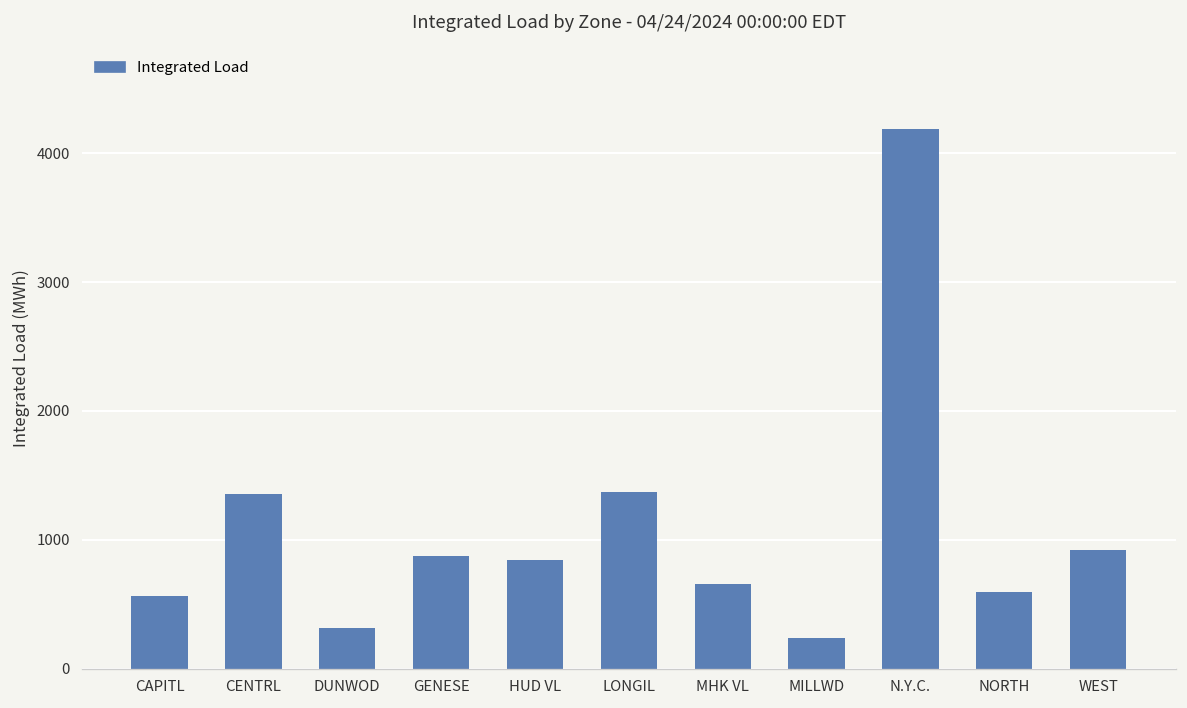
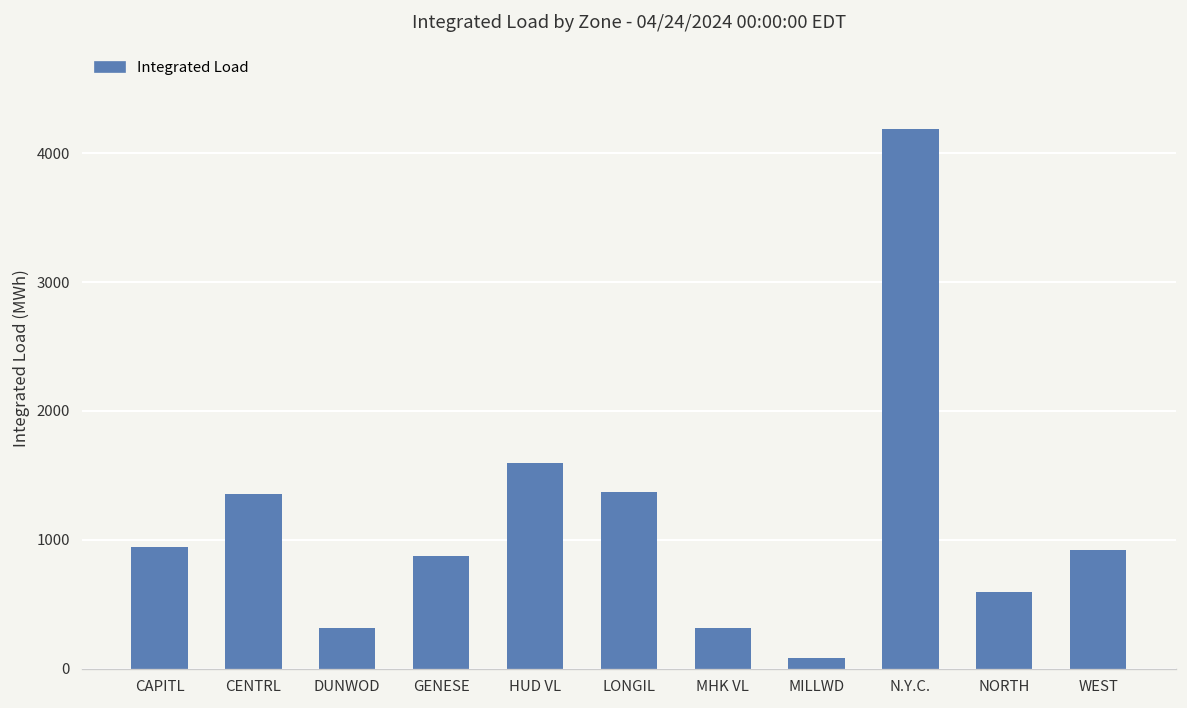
  {
-   "CAPITL": 560,
+   "CAPITL": 950,
    "CENTRL": 1350,
    "DUNWOD": 320,
    "GENESE": 870,
-   "HUD VL": 840,
+   "HUD VL": 1600,
    "LONGIL": 1370,
-   "MHK VL": 660,
-   "MILLWD": 240,
+   "MHK VL": 320,
+   "MILLWD": 80,
    "N.Y.C.": 4190,
    "NORTH": 590,
    "WEST": 920
  }
